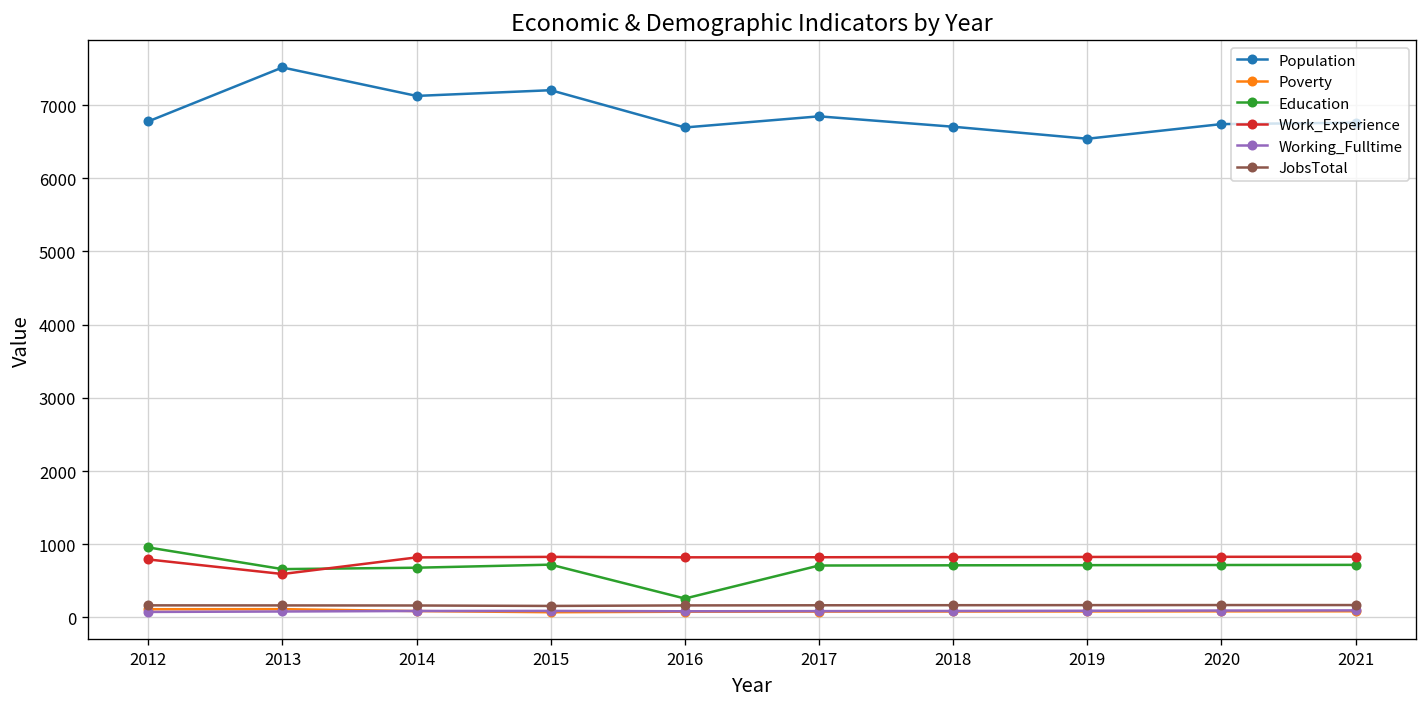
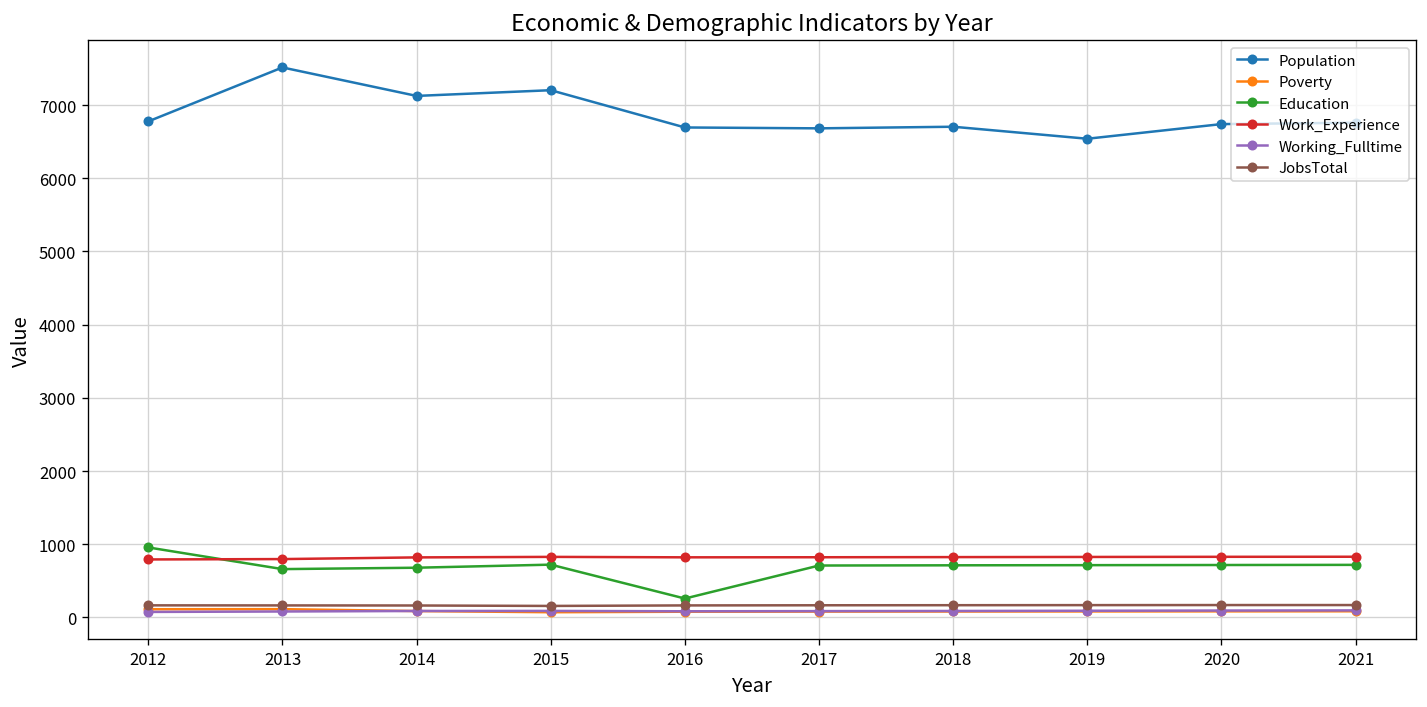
  {
    "Population": {
      "2012": 6800,
      "2013": 7500,
      "2014": 7100,
      "2015": 7200,
      "2016": 6700,
-     "2017": 6800,
+     "2017": 6700,
      "2018": 6700,
      "2019": 6500,
      "2020": 6700
    },
    "Education": {
      "2012": 1000,
      "2013": 700,
      "2014": 700,
      "2015": 700,
      "2016": 300,
      "2017": 700,
      "2018": 700,
      "2019": 700,
      "2020": 700,
      "2021": 700
    },
    "Work_Experience": {
      "2012": 800,
-     "2013": 600,
+     "2013": 800,
      "2014": 800,
      "2015": 800,
      "2016": 800,
      "2017": 800,
      "2018": 800,
      "2019": 800,
      "2020": 800,
      "2021": 800
    },
    "JobsTotal": {
      "2012": 200,
      "2013": 200,
      "2014": 200,
      "2015": 200,
      "2016": 200,
      "2017": 200,
      "2018": 200,
      "2019": 200,
      "2020": 200,
      "2021": 200
    }
  }
